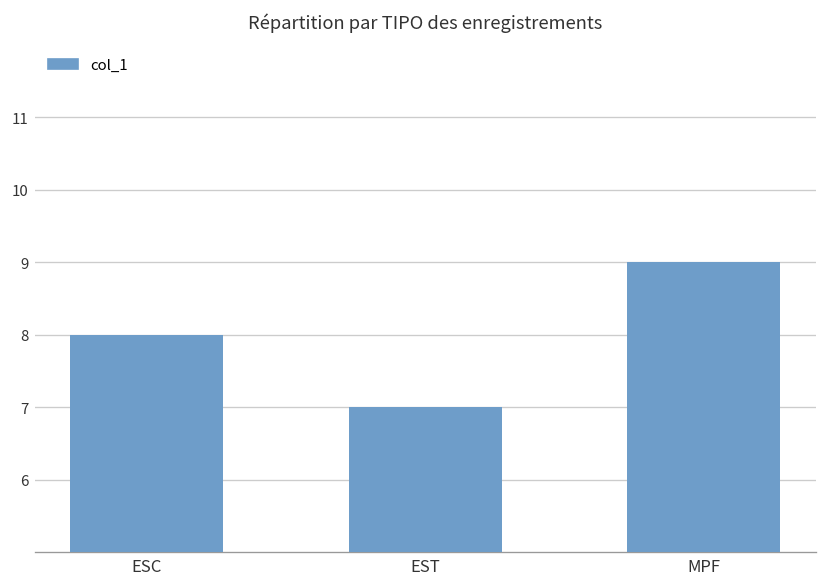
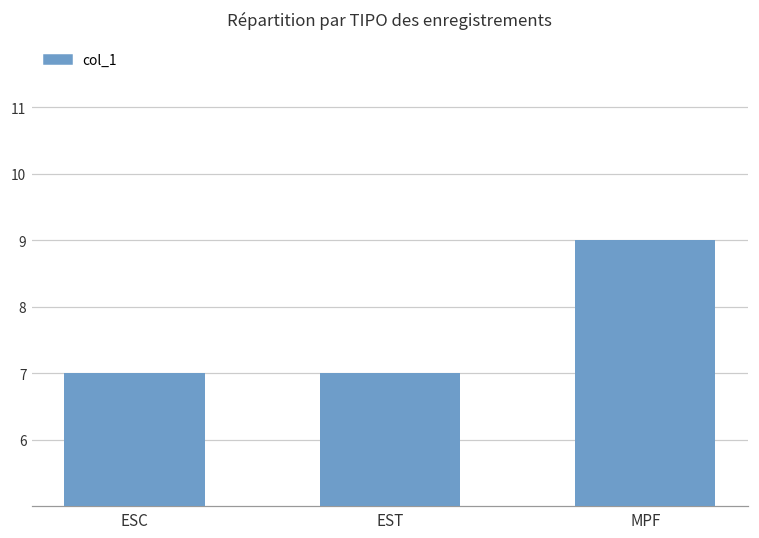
  {
-   "ESC": 8,
+   "ESC": 7,
    "EST": 7,
    "MPF": 9
  }
